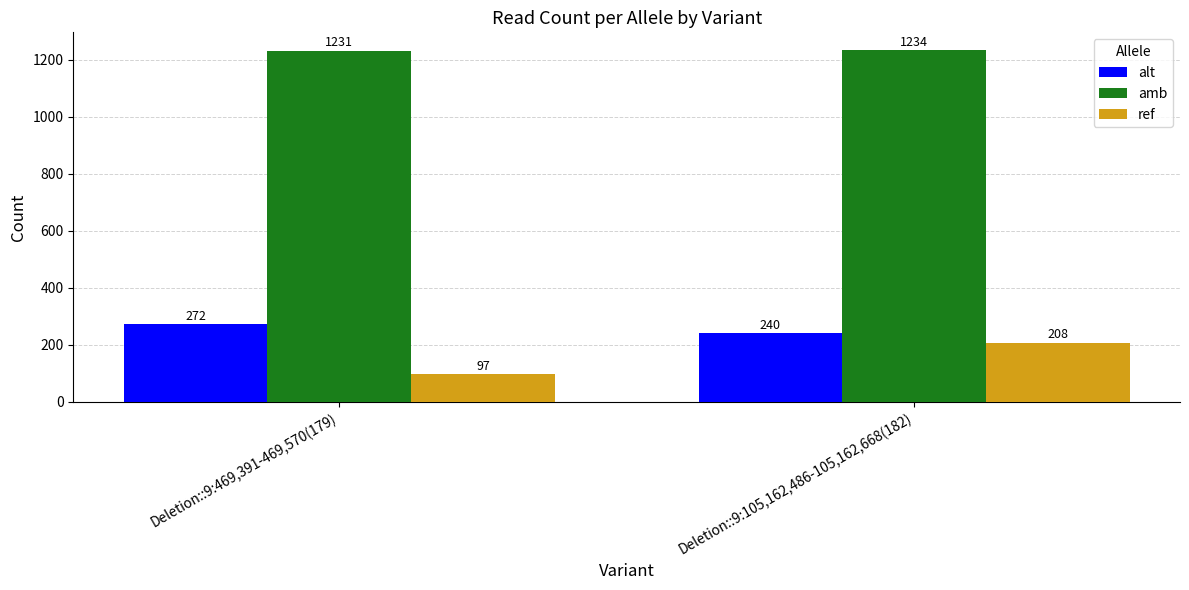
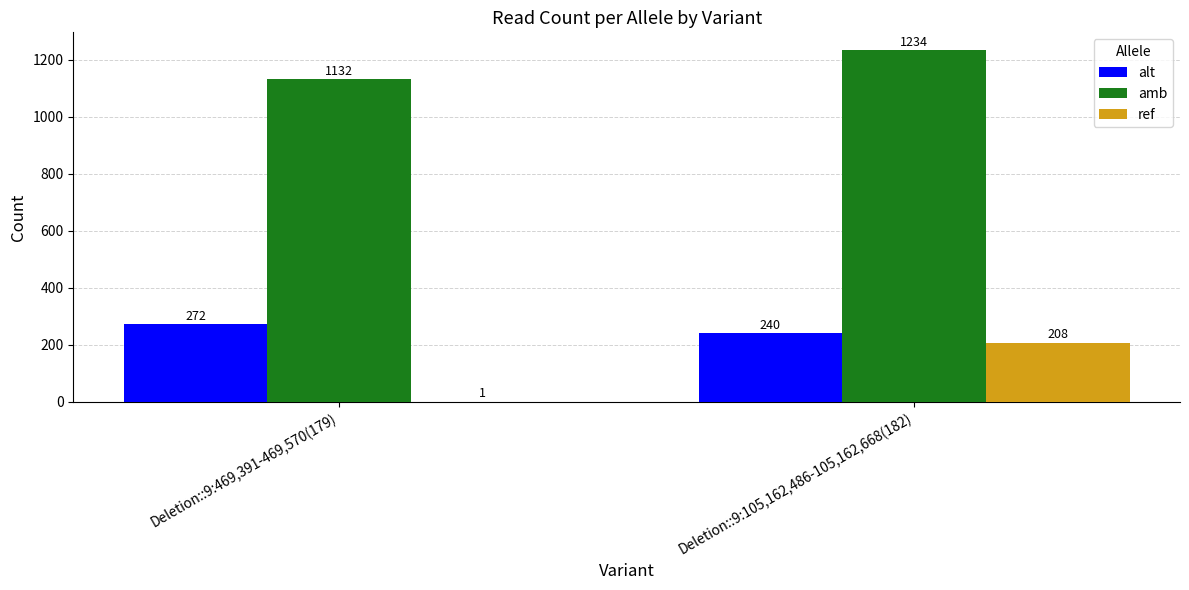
  {
    "alt": {
      "Deletion::9:469,391-469,570(179)": 272,
      "Deletion::9:105,162,486-105,162,668(182)": 240
    },
    "amb": {
-     "Deletion::9:469,391-469,570(179)": 1231,
+     "Deletion::9:469,391-469,570(179)": 1132,
      "Deletion::9:105,162,486-105,162,668(182)": 1234
    },
    "ref": {
-     "Deletion::9:469,391-469,570(179)": 97,
+     "Deletion::9:469,391-469,570(179)": 1,
      "Deletion::9:105,162,486-105,162,668(182)": 208
    }
  }
